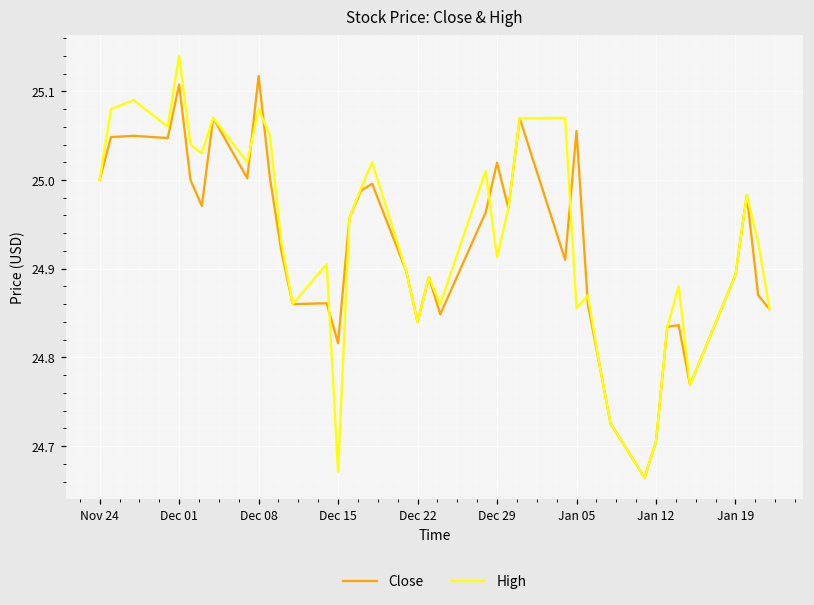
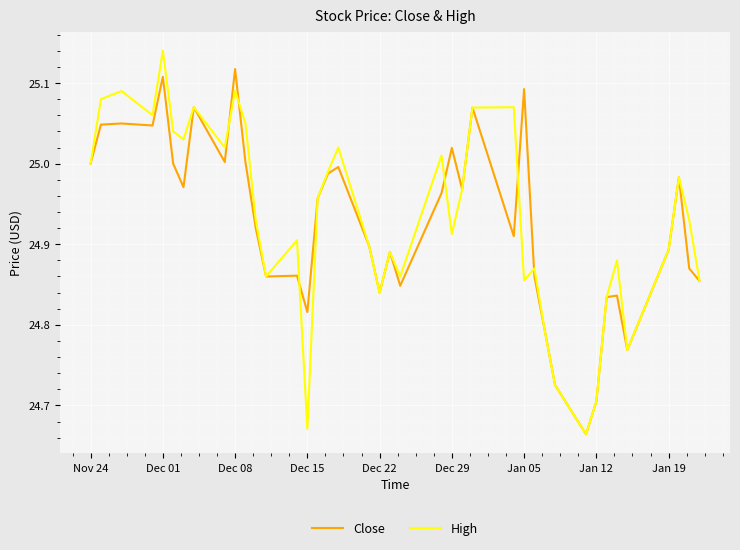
  {
    "Close": {
      "Dec 01": 25.11,
      "Dec 08": 25.12,
      "Dec 15": 24.82,
      "Dec 29": 25.02,
-     "Jan 05": 25.06
+     "Jan 05": 25.09
    },
    "High": {
      "Dec 01": 25.14,
-     "Dec 08": 25.08,
+     "Dec 08": 25.09,
      "Dec 15": 24.67,
      "Dec 29": 24.91,
      "Jan 05": 24.86
    }
  }
